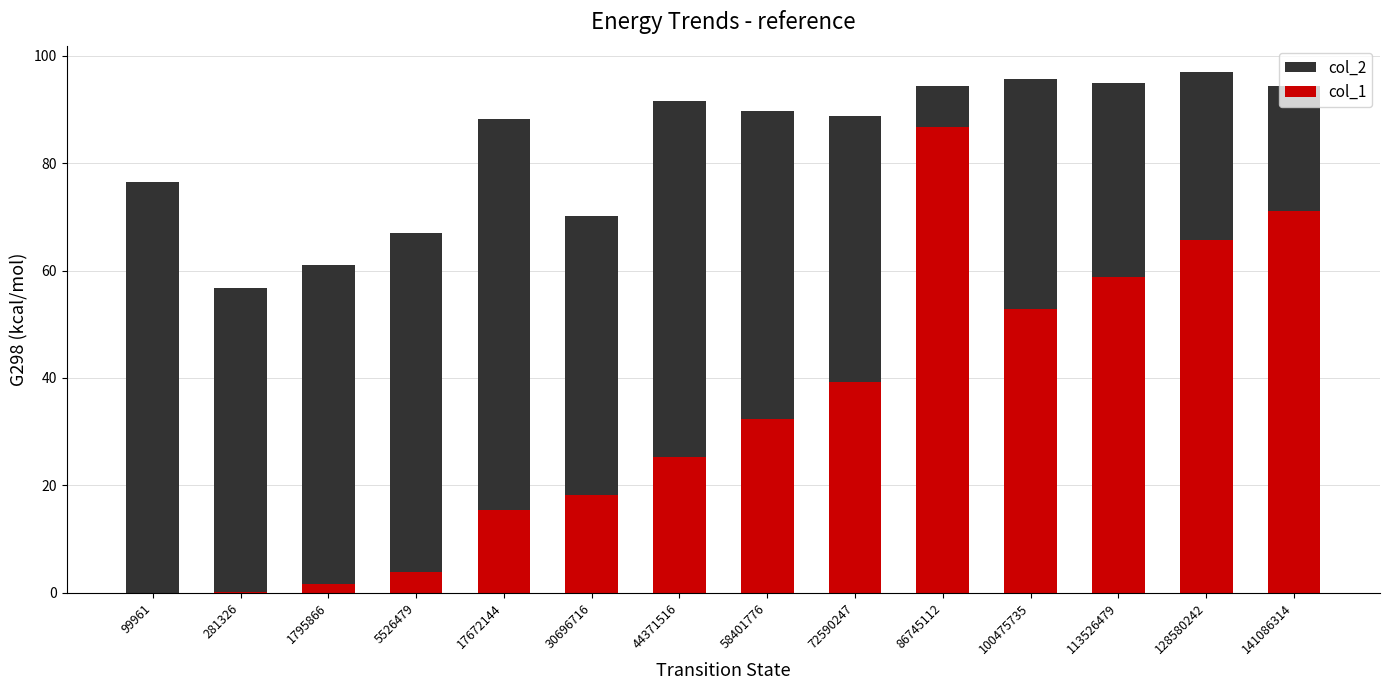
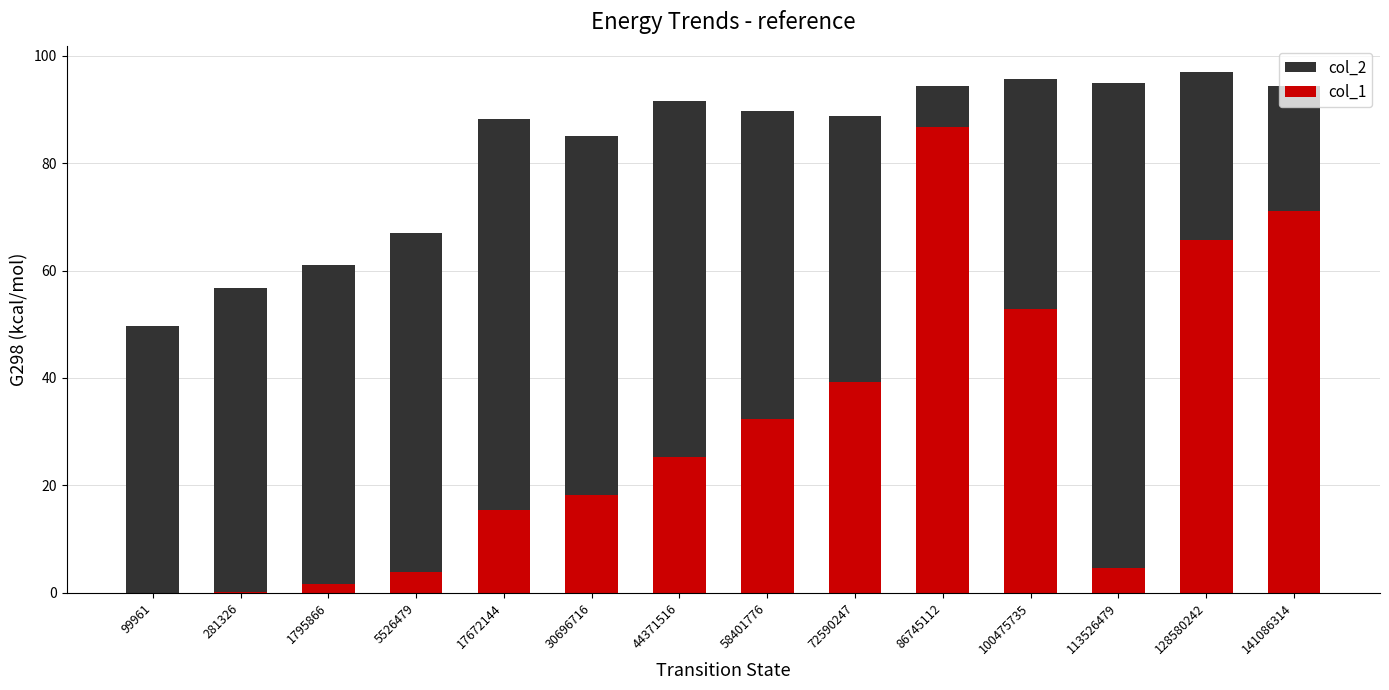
  {
    "col_2": {
-     "99961": 77,
+     "99961": 50,
      "281326": 57,
      "1795866": 61,
      "5526479": 67,
      "17672144": 88,
-     "30696716": 70,
+     "30696716": 85,
      "44371516": 92,
      "58401776": 90,
      "72590247": 89,
      "86745112": 94,
      "100475735": 96,
      "113526479": 95,
      "128580242": 97
    },
    "col_1": {
-     "113526479": 59
+     "113526479": 5
    }
  }
